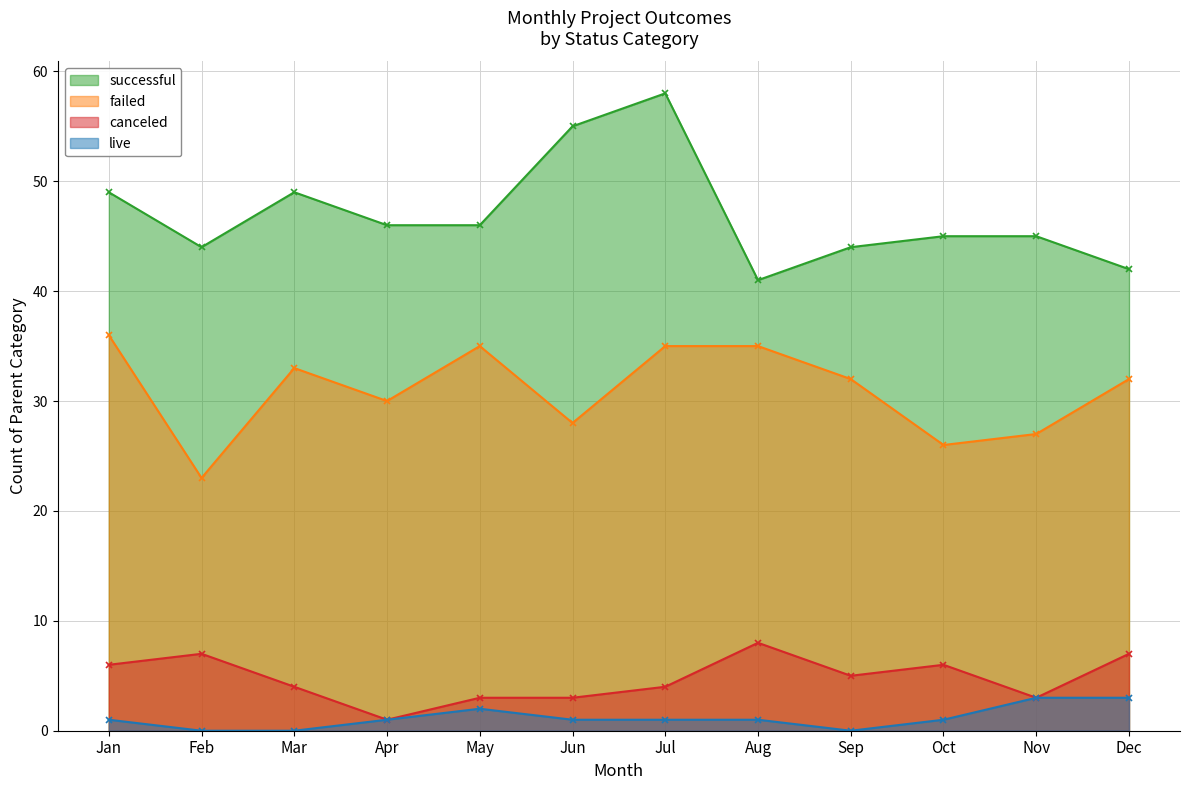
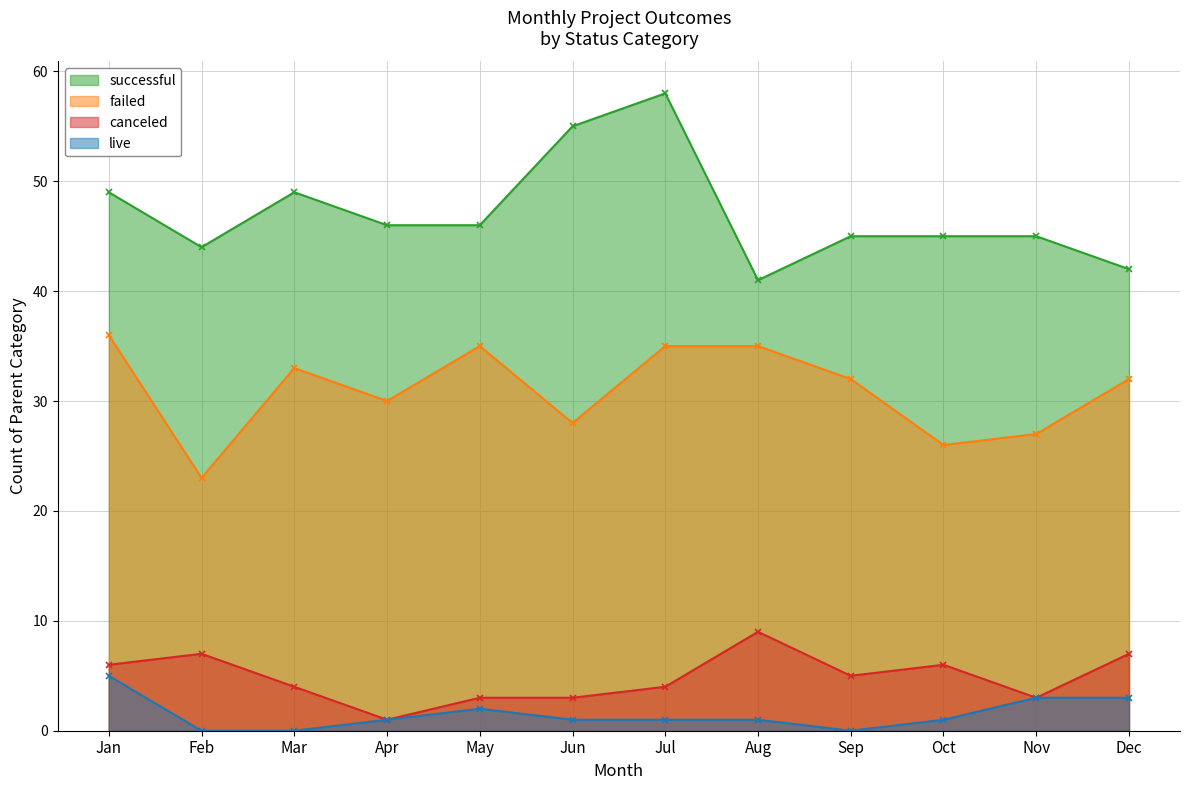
  {
    "successful": {
      "Jan": 49,
      "Feb": 44,
      "Mar": 49,
      "Apr": 46,
      "May": 46,
      "Jun": 55,
      "Jul": 58,
      "Aug": 41,
-     "Sep": 44,
+     "Sep": 45,
      "Oct": 45,
      "Nov": 45,
      "Dec": 42
    },
    "failed": {
      "Jan": 36,
      "Feb": 23,
      "Mar": 33,
      "Apr": 30,
      "May": 35,
      "Jun": 28,
      "Jul": 35,
      "Aug": 35,
      "Sep": 32,
      "Oct": 26,
      "Nov": 27,
      "Dec": 32
    },
    "canceled": {
      "Jan": 6,
      "Feb": 7,
      "Mar": 4,
      "May": 3,
      "Jun": 3,
      "Jul": 4,
-     "Aug": 8,
+     "Aug": 9,
      "Sep": 5,
      "Oct": 6,
      "Dec": 7
    },
    "live": {
-     "Jan": 1,
+     "Jan": 5,
      "Feb": 0,
      "Mar": 0,
      "May": 2,
      "Jun": 1,
      "Jul": 1,
      "Aug": 1,
      "Sep": 0,
      "Oct": 1,
      "Dec": 3
    }
  }
